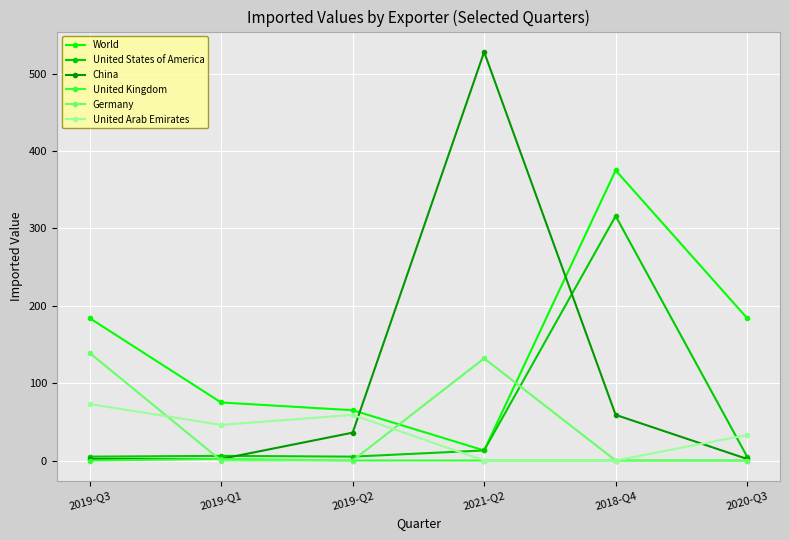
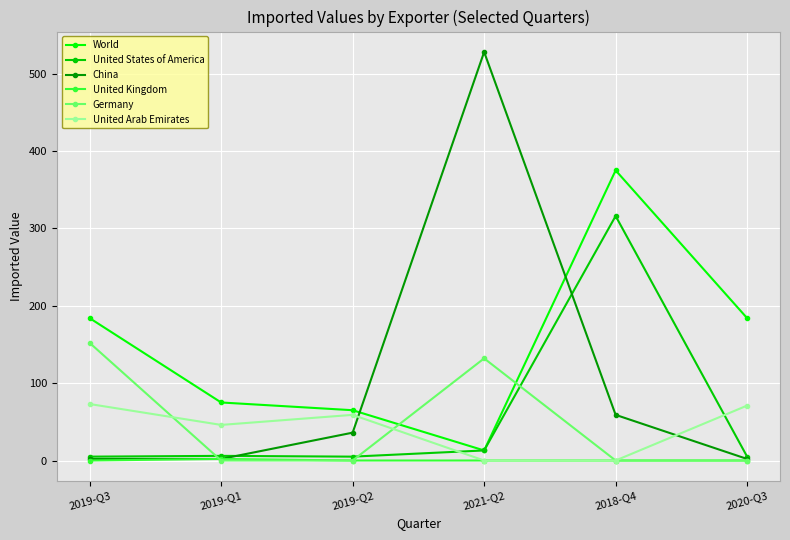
  {
    "Germany": {
-     "2019-Q3": 140,
+     "2019-Q3": 150,
      "2021-Q2": 130
    },
    "United Arab Emirates": {
      "2019-Q3": 70,
      "2019-Q1": 50,
      "2019-Q2": 60,
-     "2020-Q3": 30
+     "2020-Q3": 70
    }
  }
